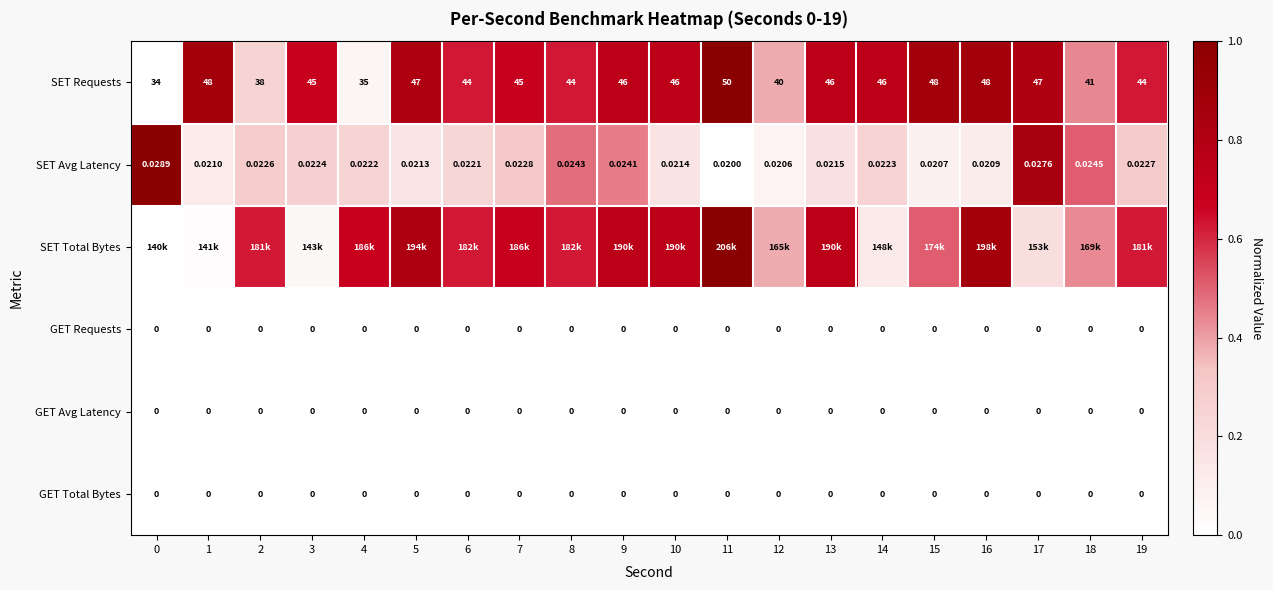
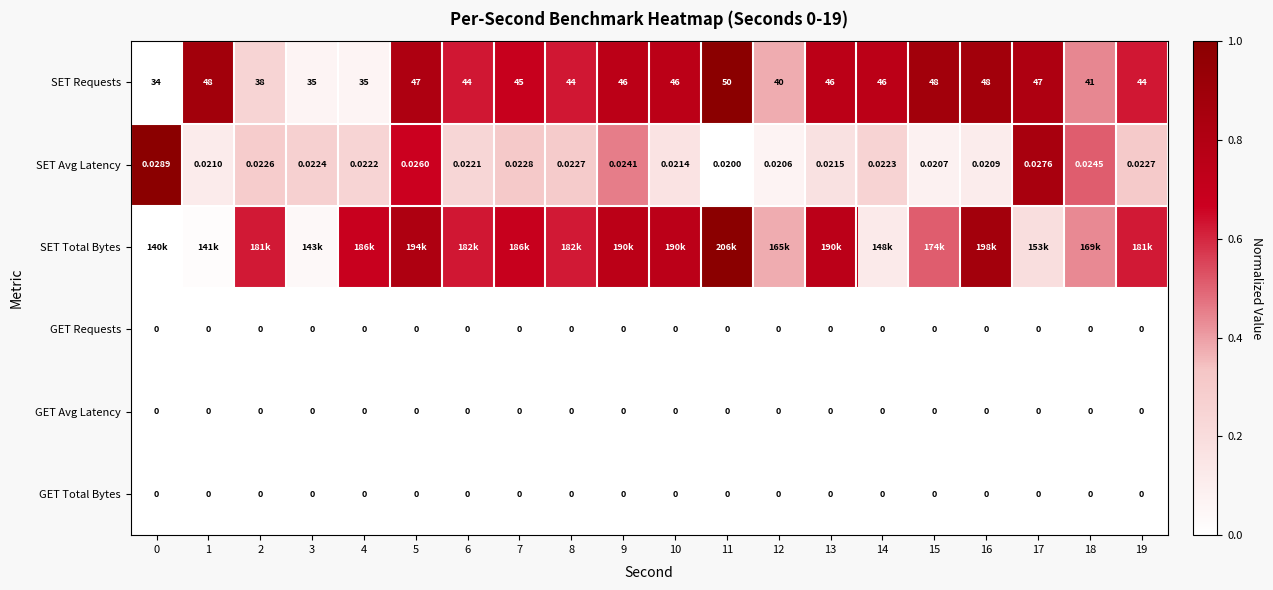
  {
    "SET Requests": {
      "0": "34",
      "1": "48",
      "2": "38",
-     "3": "45",
+     "3": "35",
      "4": "35",
      "5": "47",
      "6": "44",
      "7": "45",
      "8": "44",
      "9": "46",
      "10": "46",
      "11": "50",
      "12": "40",
      "13": "46",
      "14": "46",
      "15": "48",
      "16": "48",
      "17": "47",
      "18": "41",
      "19": "44"
    },
    "SET Avg Latency": {
      "0": "0.0289",
      "1": "0.0210",
      "2": "0.0226",
      "3": "0.0224",
      "4": "0.0222",
-     "5": "0.0213",
+     "5": "0.0260",
      "6": "0.0221",
      "7": "0.0228",
-     "8": "0.0243",
+     "8": "0.0227",
      "9": "0.0241",
      "10": "0.0214",
      "11": "0.0200",
      "12": "0.0206",
      "13": "0.0215",
      "14": "0.0223",
      "15": "0.0207",
      "16": "0.0209",
      "17": "0.0276",
      "18": "0.0245",
      "19": "0.0227"
    },
    "SET Total Bytes": {
      "0": "140k",
      "1": "141k",
      "2": "181k",
      "3": "143k",
      "4": "186k",
      "5": "194k",
      "6": "182k",
      "7": "186k",
      "8": "182k",
      "9": "190k",
      "10": "190k",
      "11": "206k",
      "12": "165k",
      "13": "190k",
      "14": "148k",
      "15": "174k",
      "16": "198k",
      "17": "153k",
      "18": "169k",
      "19": "181k"
    },
    "GET Requests": {
      "0": "0",
      "1": "0",
      "2": "0",
      "3": "0",
      "4": "0",
      "5": "0",
      "6": "0",
      "7": "0",
      "8": "0",
      "9": "0",
      "10": "0",
      "11": "0",
      "12": "0",
      "13": "0",
      "14": "0",
      "15": "0",
      "16": "0",
      "17": "0",
      "18": "0",
      "19": "0"
    },
    "GET Avg Latency": {
      "0": "0",
      "1": "0",
      "2": "0",
      "3": "0",
      "4": "0",
      "5": "0",
      "6": "0",
      "7": "0",
      "8": "0",
      "9": "0",
      "10": "0",
      "11": "0",
      "12": "0",
      "13": "0",
      "14": "0",
      "15": "0",
      "16": "0",
      "17": "0",
      "18": "0",
      "19": "0"
    },
    "GET Total Bytes": {
      "0": "0",
      "1": "0",
      "2": "0",
      "3": "0",
      "4": "0",
      "5": "0",
      "6": "0",
      "7": "0",
      "8": "0",
      "9": "0",
      "10": "0",
      "11": "0",
      "12": "0",
      "13": "0",
      "14": "0",
      "15": "0",
      "16": "0",
      "17": "0",
      "18": "0",
      "19": "0"
    }
  }
